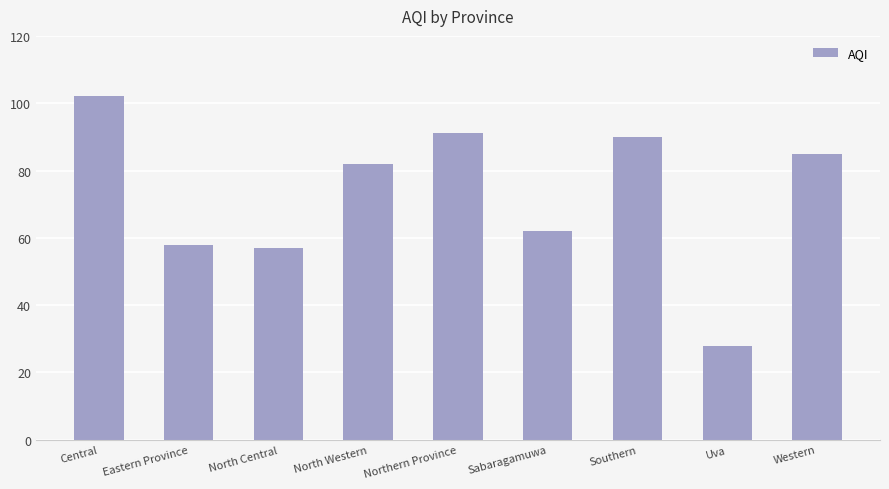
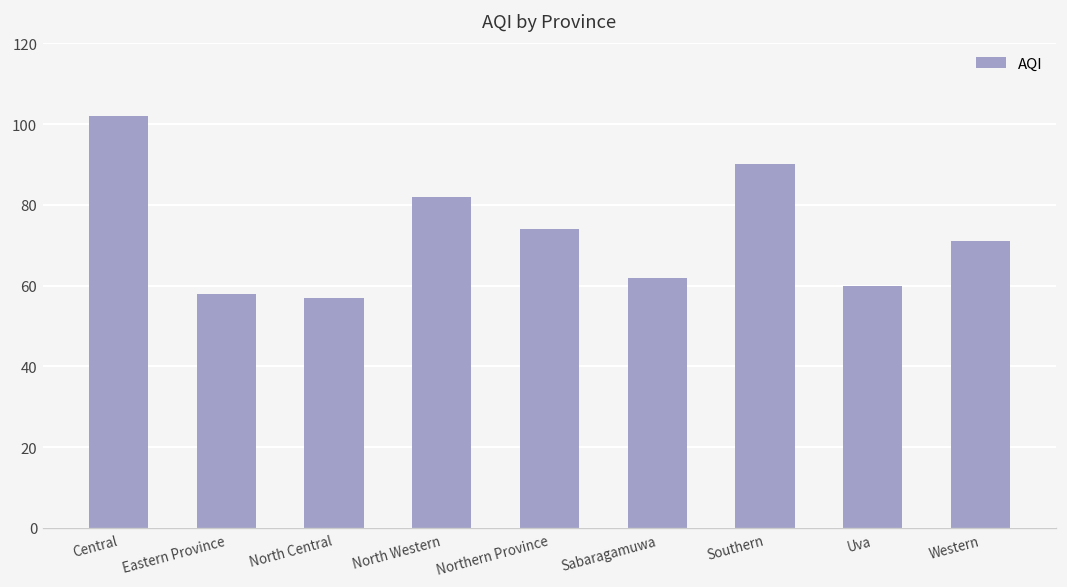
  {
    "Central": 102,
    "Eastern Province": 58,
    "North Central": 57,
    "North Western": 82,
-   "Northern Province": 91,
+   "Northern Province": 74,
    "Sabaragamuwa": 62,
    "Southern": 90,
-   "Uva": 28,
-   "Western": 85
+   "Uva": 60,
+   "Western": 71
  }
